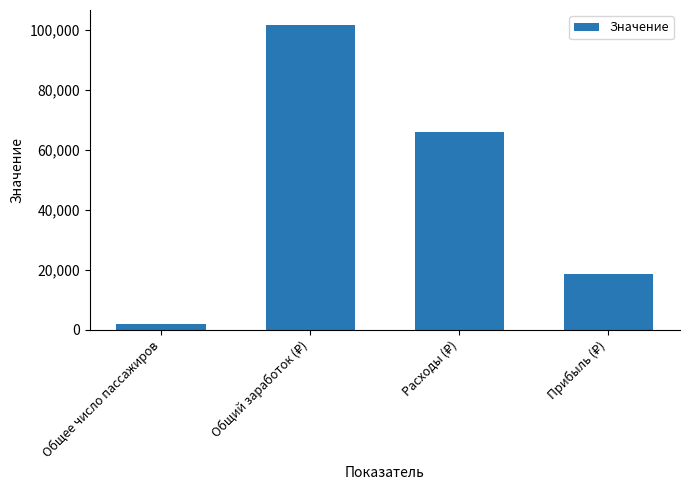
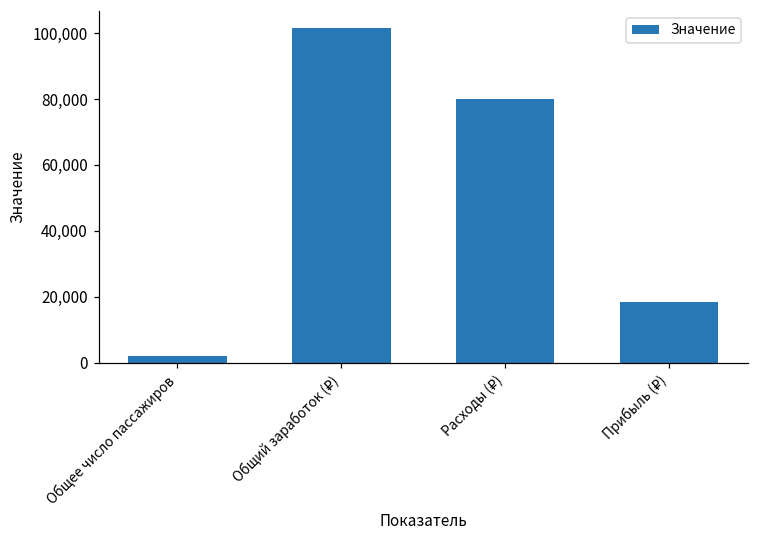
  {
    "Общее число пассажиров": "2,000",
    "Общий заработок (₽)": "102,000",
-   "Расходы (₽)": "66,000",
+   "Расходы (₽)": "80,000",
    "Прибыль (₽)": "19,000"
  }
